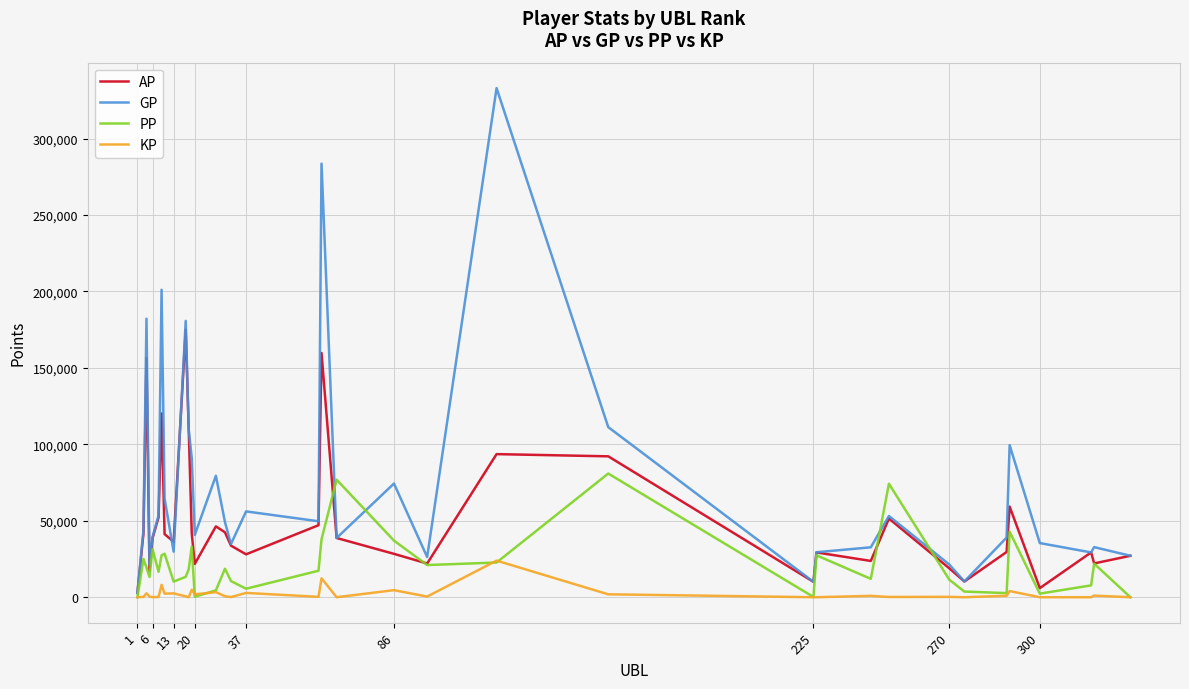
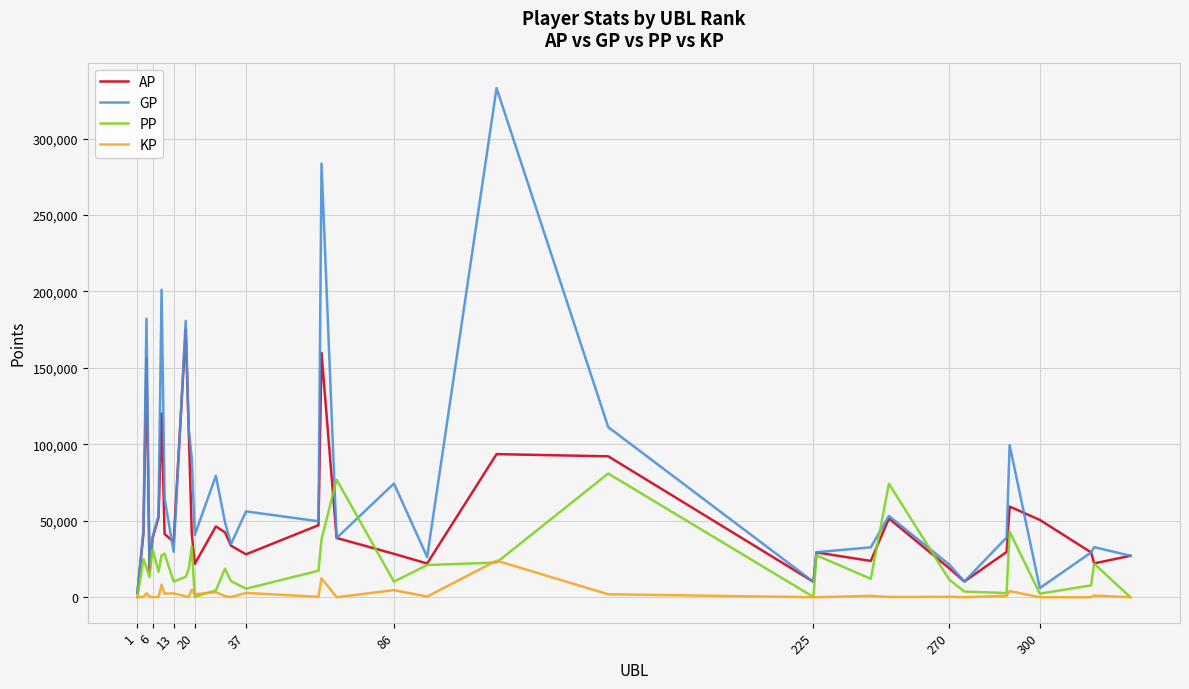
  {
    "AP": {
      "13": "36,000",
      "20": "22,000",
      "37": "28,000",
      "86": "28,000",
      "270": "19,000",
-     "300": "6,000"
+     "300": "51,000"
    },
    "GP": {
      "13": "30,000",
      "20": "41,000",
      "37": "56,000",
      "86": "74,000",
      "270": "21,000",
-     "300": "35,000"
+     "300": "6,000"
    },
    "PP": {
      "6": "31,000",
      "13": "10,000",
      "37": "6,000",
-     "86": "37,000",
+     "86": "10,000",
      "270": "11,000",
      "300": "2,000"
    },
    "KP": {
      "6": "0",
      "13": "3,000",
      "37": "3,000",
      "86": "5,000",
      "270": "0",
      "300": "0"
    }
  }
